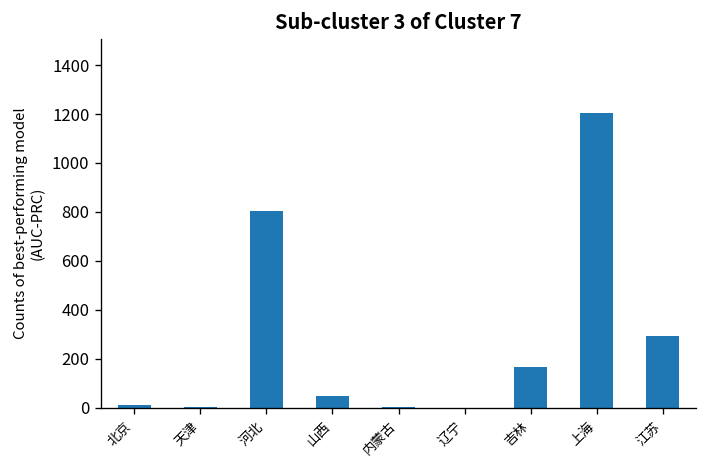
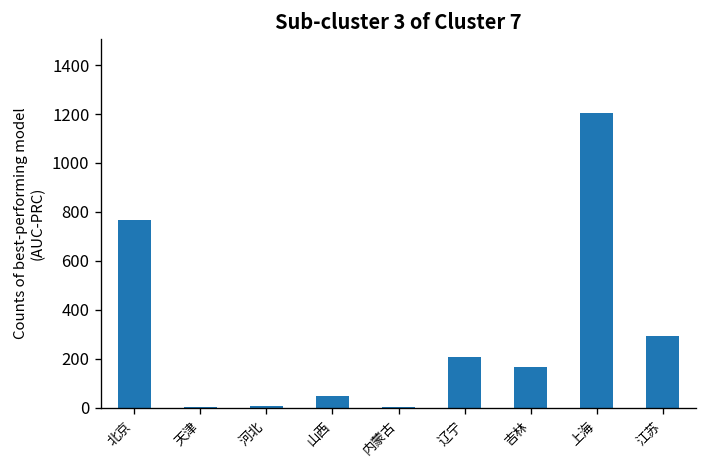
  {
-   "北京": 10,
-   "河北": 810,
+   "北京": 770,
+   "河北": 10,
    "山西": 50,
-   "辽宁": 0,
+   "辽宁": 210,
    "吉林": 160,
    "上海": 1210,
    "江苏": 290
  }
